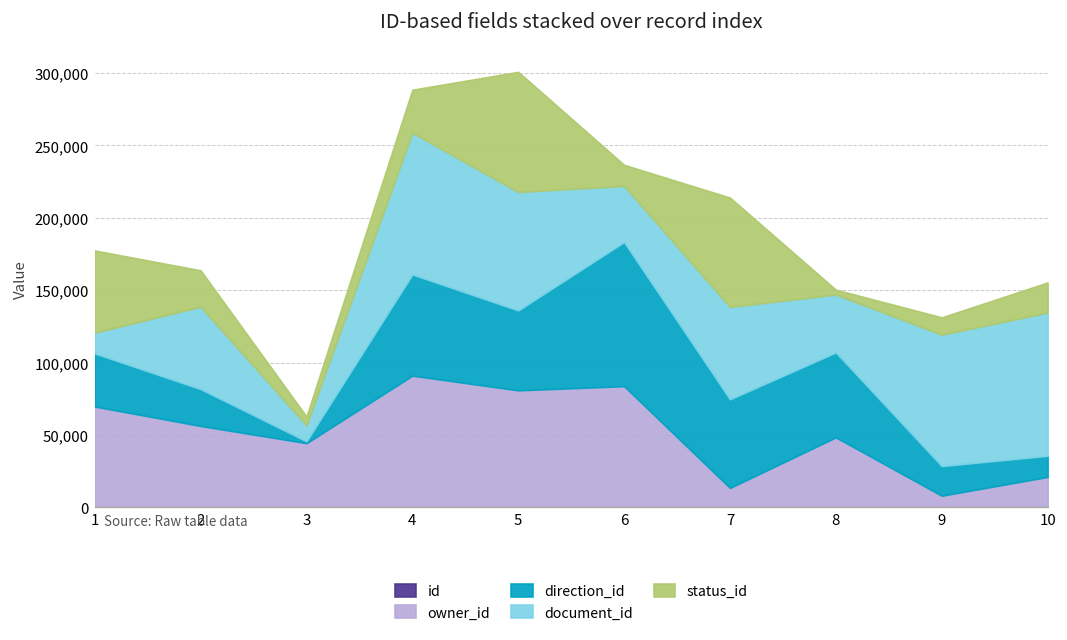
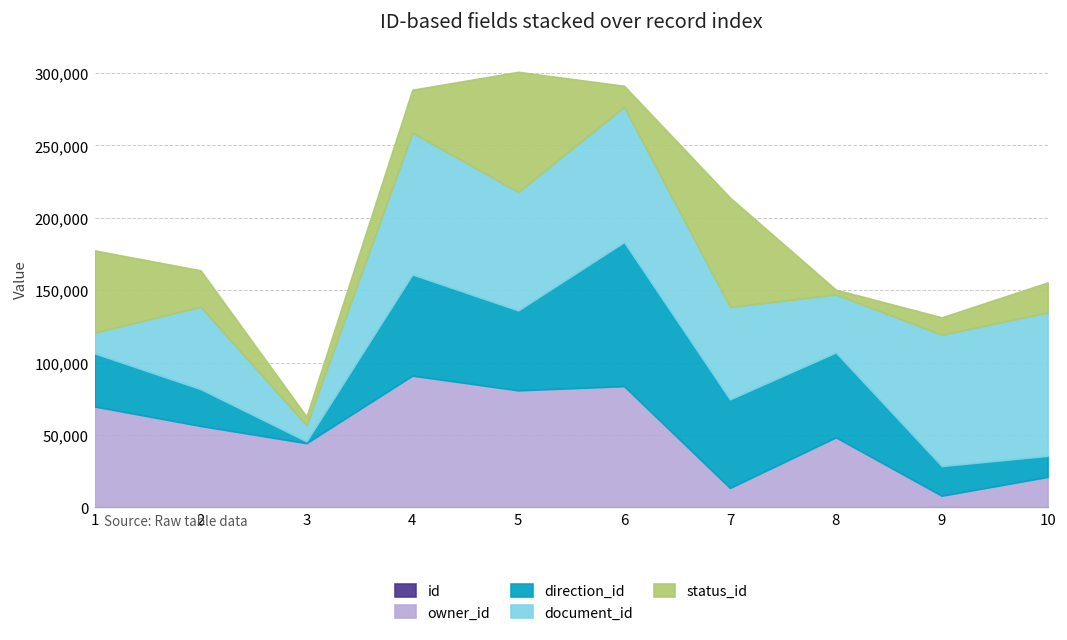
  {
    "owner_id": {
      "1": "70,000",
      "2": "56,000",
      "4": "91,000",
      "5": "81,000",
      "6": "84,000",
      "7": "13,000",
      "8": "48,000",
      "9": "8,000",
      "10": "21,000"
    },
    "direction_id": {
      "1": "37,000",
      "2": "25,000",
      "4": "70,000",
      "5": "55,000",
      "6": "100,000",
      "7": "61,000",
      "8": "59,000",
      "9": "21,000",
      "10": "15,000"
    },
    "document_id": {
      "1": "14,000",
      "2": "57,000",
      "3": "11,000",
      "4": "98,000",
      "5": "82,000",
-     "6": "39,000",
+     "6": "93,000",
      "7": "64,000",
      "8": "40,000",
      "9": "91,000",
      "10": "99,000"
    },
    "status_id": {
      "1": "57,000",
      "2": "25,000",
      "3": "6,000",
      "4": "30,000",
      "5": "83,000",
      "6": "15,000",
      "7": "76,000",
      "8": "3,000",
      "9": "12,000",
      "10": "21,000"
    }
  }
